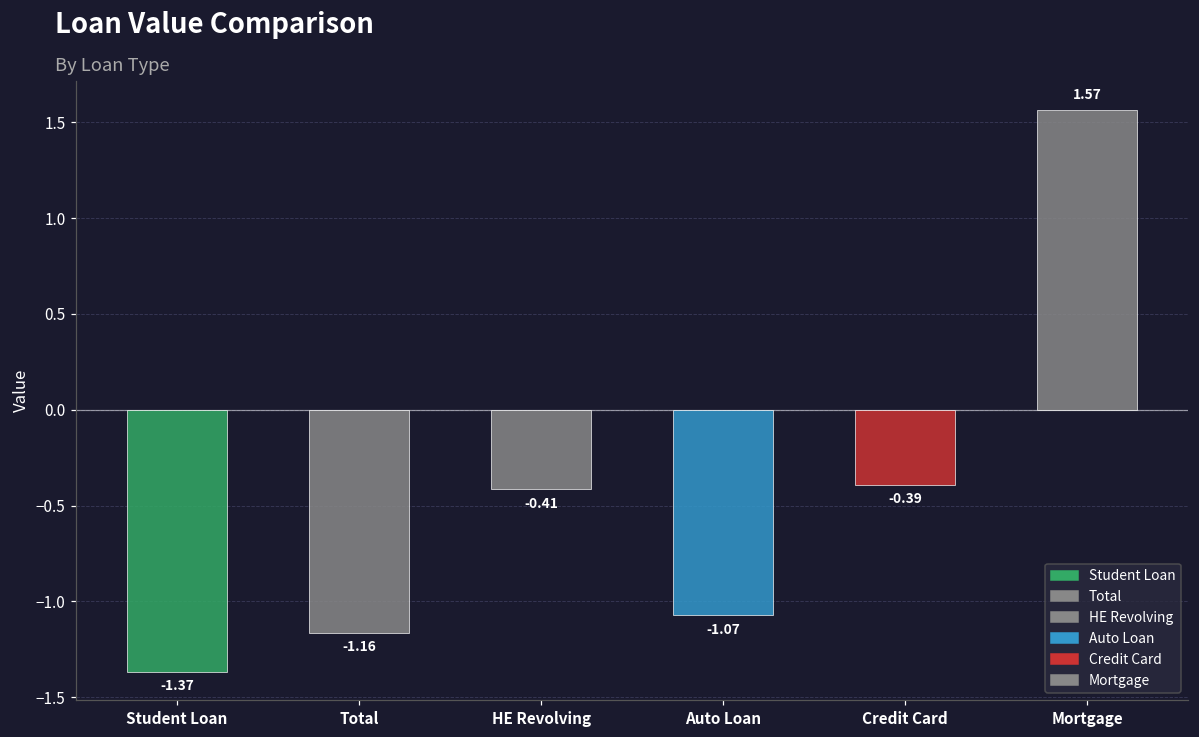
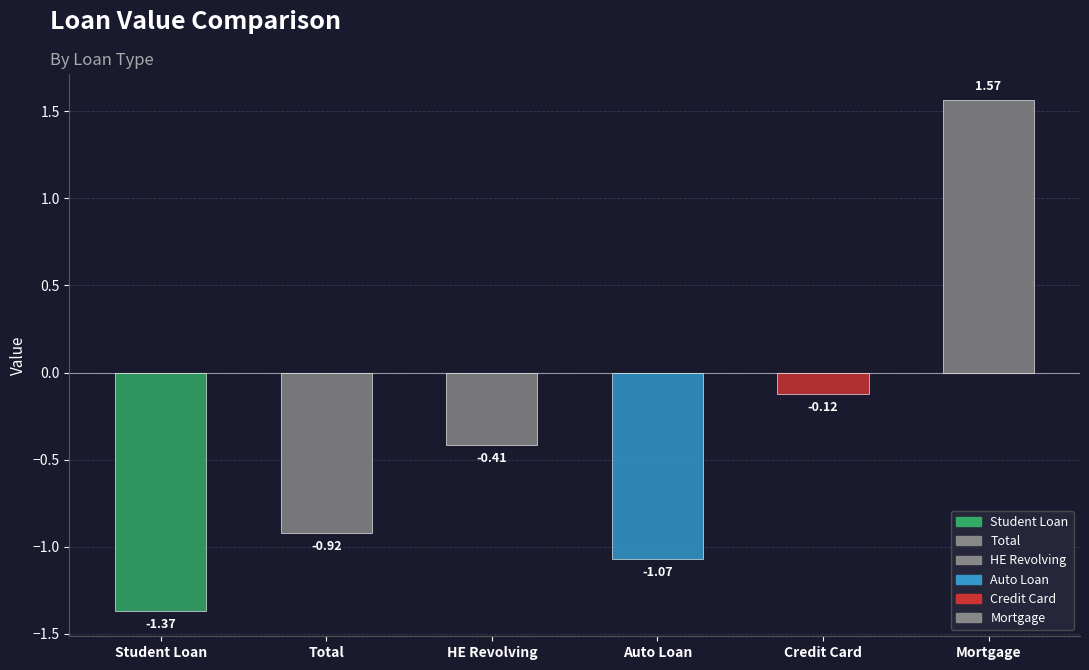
  {
-   "Total": -1.16,
-   "Credit Card": -0.39
+   "Total": -0.92,
+   "Credit Card": -0.12
  }
